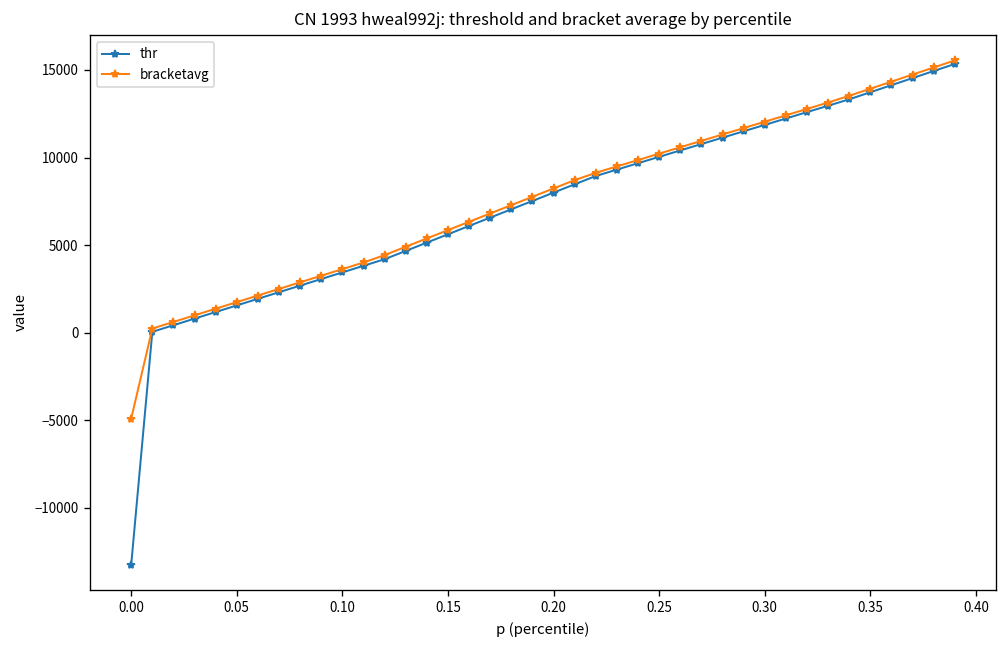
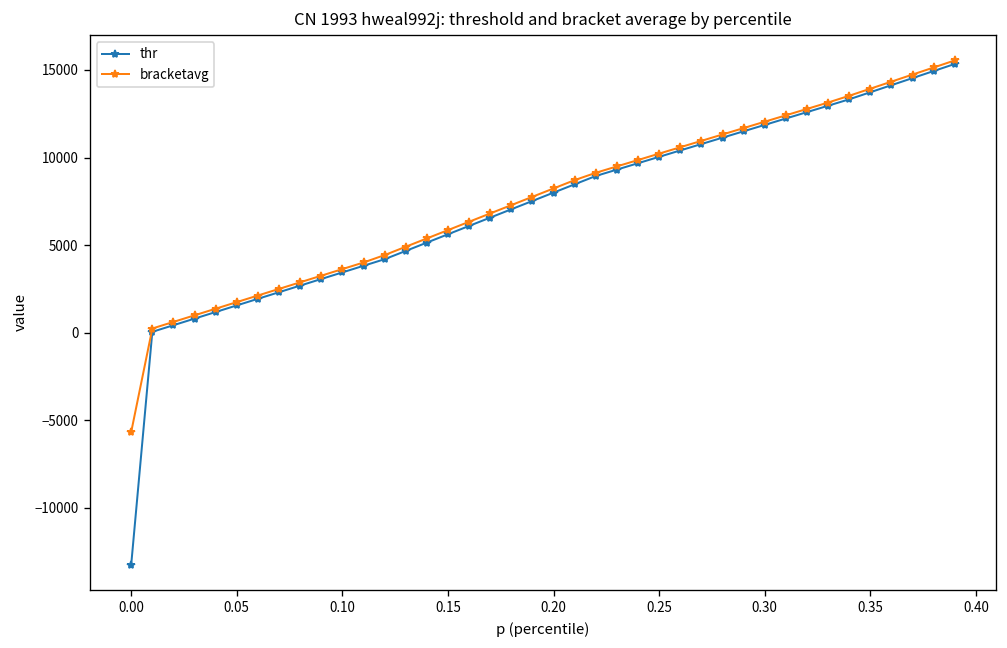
  {
    "thr": {
      "0.00": -13200,
      "0.05": 1600,
      "0.10": 3400,
      "0.15": 5600,
      "0.20": 8000,
      "0.25": 10000,
      "0.30": 11900,
      "0.35": 13700
    },
    "bracketavg": {
-     "0.00": -4900,
+     "0.00": -5700,
      "0.05": 1800,
      "0.10": 3600,
      "0.15": 5900,
      "0.20": 8200,
      "0.25": 10200,
      "0.30": 12000,
      "0.35": 13900
    }
  }
